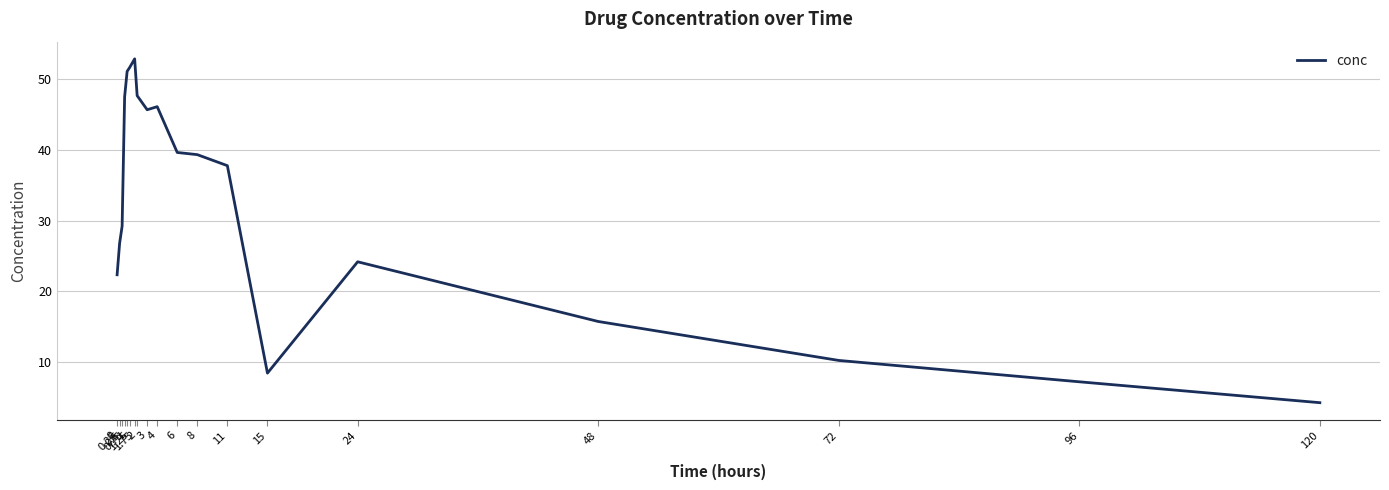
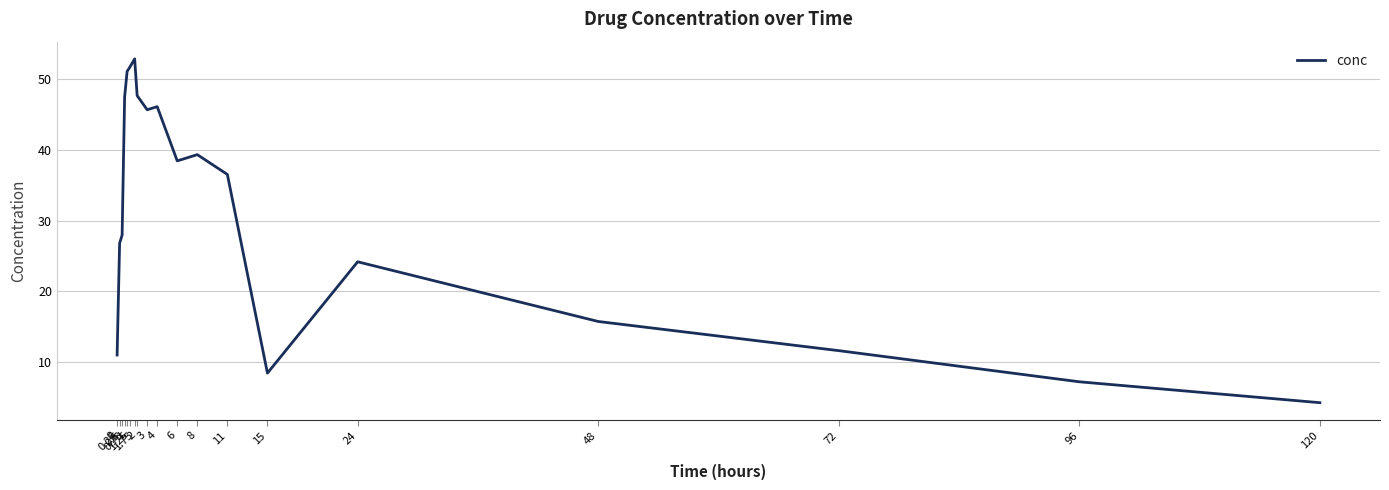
  {
-   "0": 22,
+   "0": 11,
    "0.25": 27,
-   "0.5": 29,
+   "0.5": 28,
    "0.75": 48,
    "1": 51,
    "1.25": 52,
    "1.75": 53,
    "2": 48,
    "3": 46,
    "4": 46,
-   "6": 40,
+   "6": 38,
    "8": 39,
-   "11": 38,
+   "11": 37,
    "15": 8,
    "24": 24,
    "48": 16,
-   "72": 10,
+   "72": 12,
    "96": 7,
    "120": 4
  }
